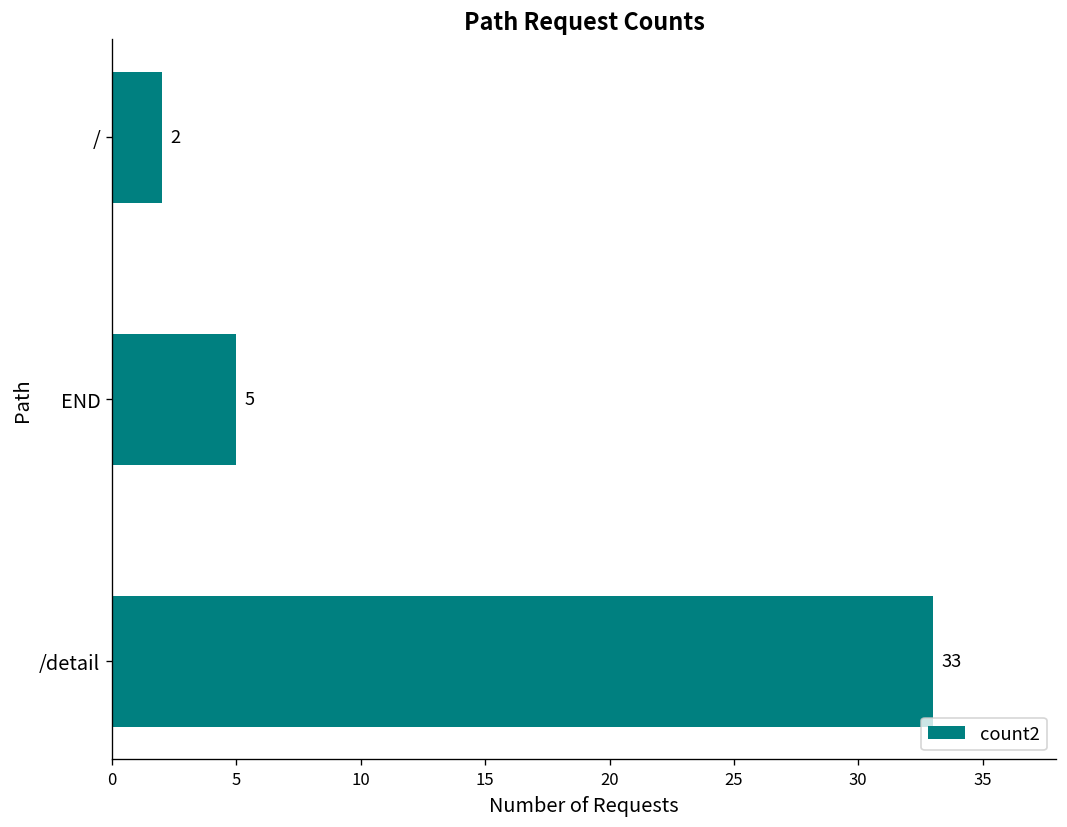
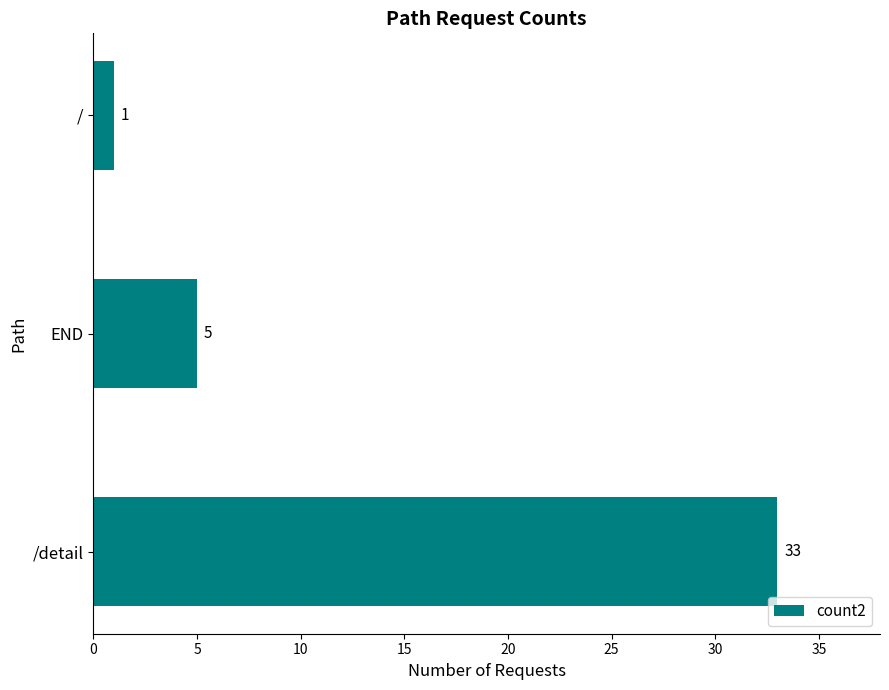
  {
-   "/": 2,
+   "/": 1,
    "END": 5,
    "/detail": 33
  }
